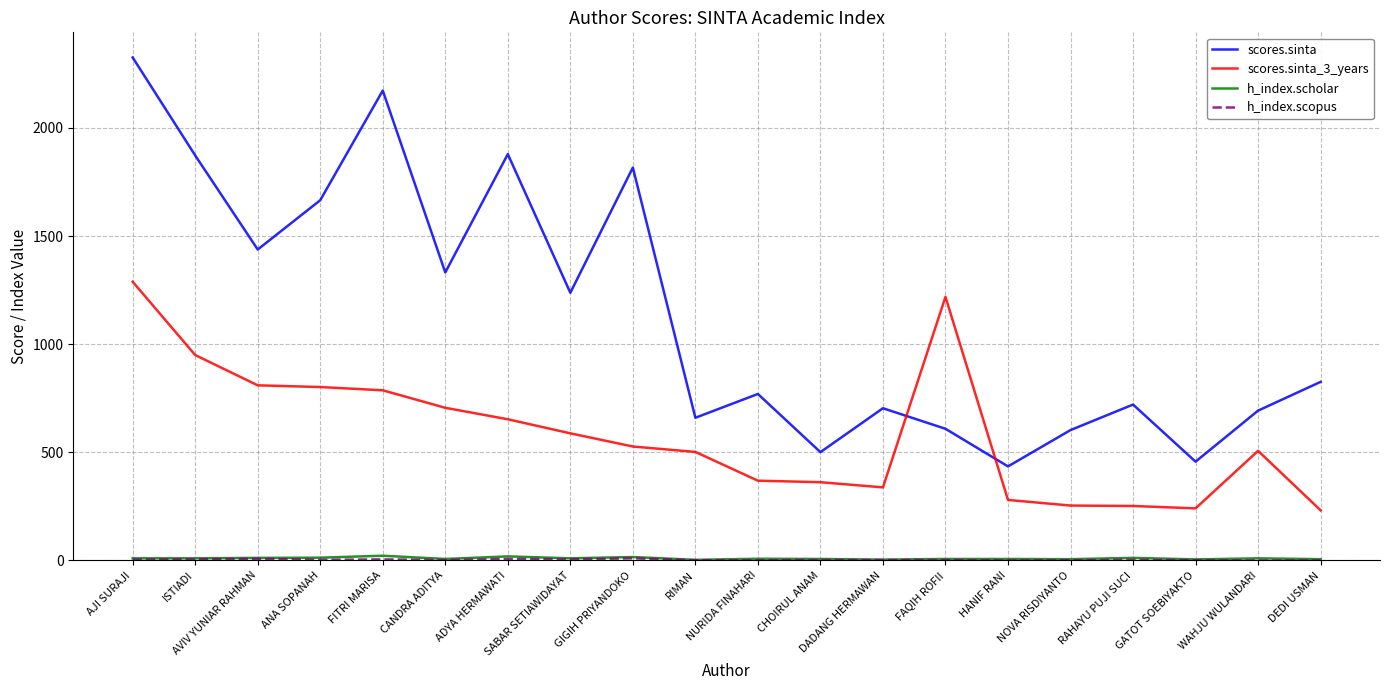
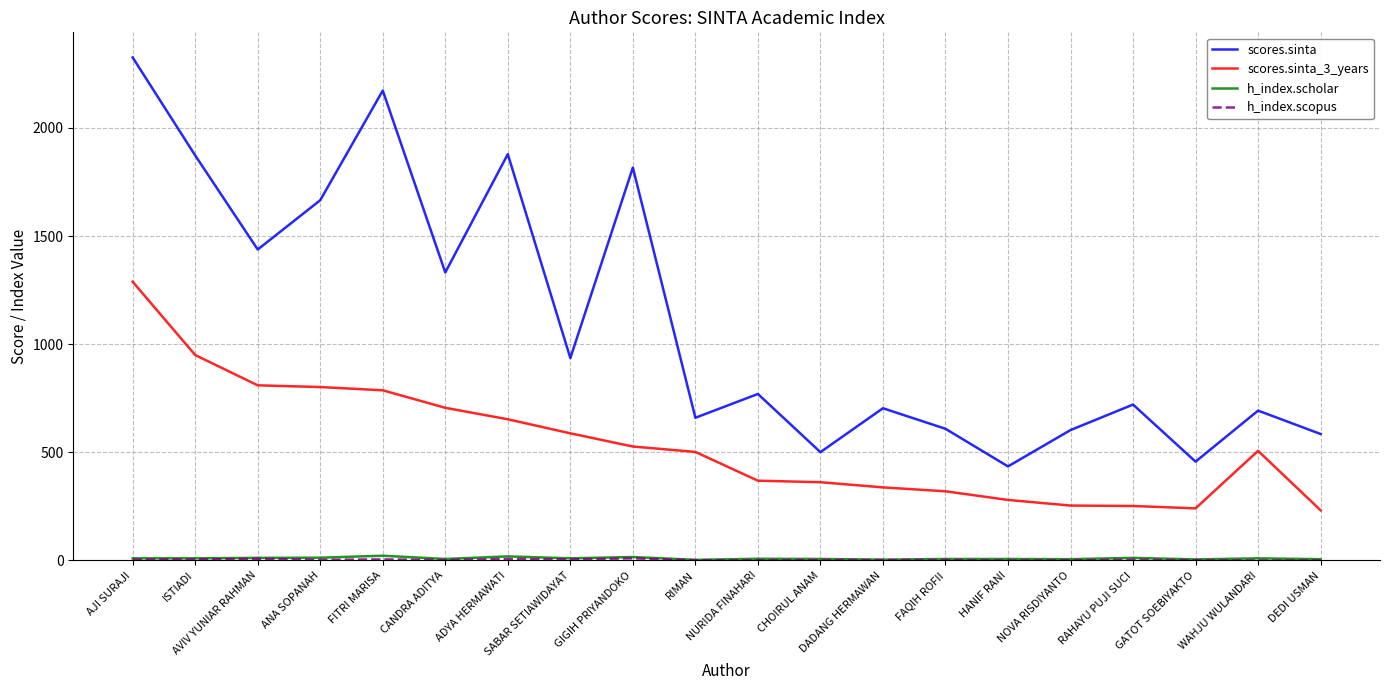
  {
    "scores.sinta": {
      "AJI SURAJI": 2330,
      "ISTIADI": 1870,
      "AVIV YUNIAR RAHMAN": 1440,
      "ANA SOPANAH": 1670,
      "FITRI MARISA": 2170,
      "CANDRA ADITYA": 1330,
      "ADYA HERMAWATI": 1880,
-     "SABAR SETIAWIDAYAT": 1240,
+     "SABAR SETIAWIDAYAT": 940,
      "GIGIH PRIYANDOKO": 1820,
      "RIMAN": 660,
      "NURIDA FINAHARI": 770,
      "CHOIRUL ANAM": 500,
      "DADANG HERMAWAN": 700,
      "FAQIH ROFII": 610,
      "HANIF RANI": 440,
      "NOVA RISDIYANTO": 600,
      "RAHAYU PUJI SUCI": 720,
      "GATOT SOEBIYAKTO": 460,
      "WAHJU WULANDARI": 690,
-     "DEDI USMAN": 830
+     "DEDI USMAN": 590
    },
    "scores.sinta_3_years": {
      "AJI SURAJI": 1290,
      "ISTIADI": 950,
      "AVIV YUNIAR RAHMAN": 810,
      "ANA SOPANAH": 800,
      "FITRI MARISA": 790,
      "CANDRA ADITYA": 710,
      "ADYA HERMAWATI": 650,
      "SABAR SETIAWIDAYAT": 590,
      "GIGIH PRIYANDOKO": 530,
      "RIMAN": 500,
      "NURIDA FINAHARI": 370,
      "CHOIRUL ANAM": 360,
      "DADANG HERMAWAN": 340,
-     "FAQIH ROFII": 1220,
+     "FAQIH ROFII": 320,
      "HANIF RANI": 280,
      "NOVA RISDIYANTO": 250,
      "RAHAYU PUJI SUCI": 250,
      "GATOT SOEBIYAKTO": 240,
      "WAHJU WULANDARI": 510,
      "DEDI USMAN": 230
    },
    "h_index.scholar": {
      "FITRI MARISA": 20,
      "ADYA HERMAWATI": 20
    },
    "h_index.scopus": {
      "FITRI MARISA": 10,
      "ADYA HERMAWATI": 10
    }
  }
